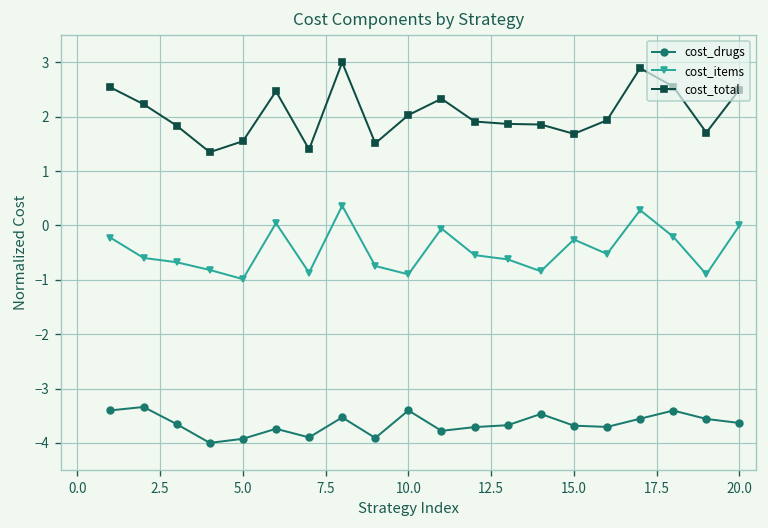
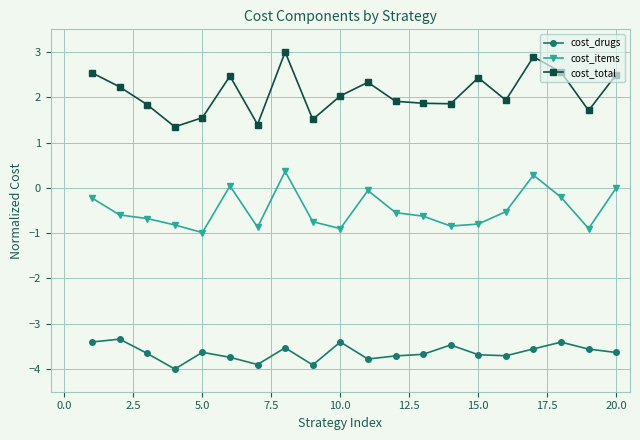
  {
    "cost_drugs": {
-     "5.0": -3.9,
+     "5.0": -3.6,
      "10.0": -3.4,
      "15.0": -3.7,
      "20.0": -3.6
    },
    "cost_items": {
      "5.0": -1.0,
      "10.0": -0.9,
-     "15.0": -0.3,
+     "15.0": -0.8,
      "20.0": 0.0
    },
    "cost_total": {
      "5.0": 1.5,
      "10.0": 2.0,
-     "15.0": 1.7
+     "15.0": 2.4
    }
  }
